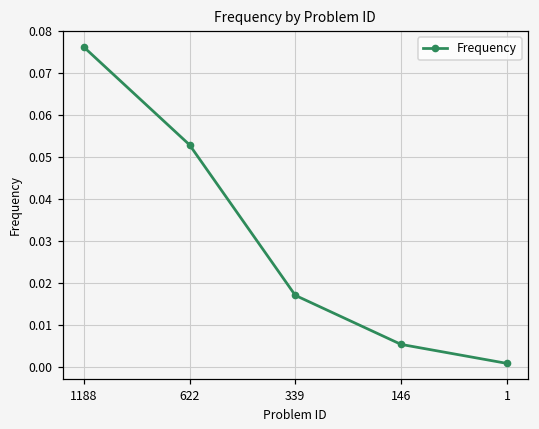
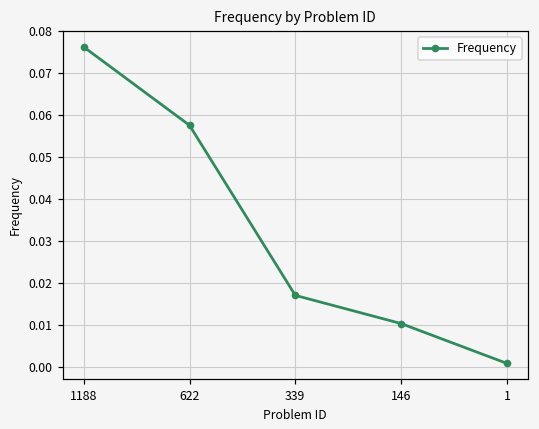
  {
    "1188": 0.076,
-   "622": 0.053,
+   "622": 0.058,
    "339": 0.017,
-   "146": 0.005,
+   "146": 0.010,
    "1": 0.001
  }
